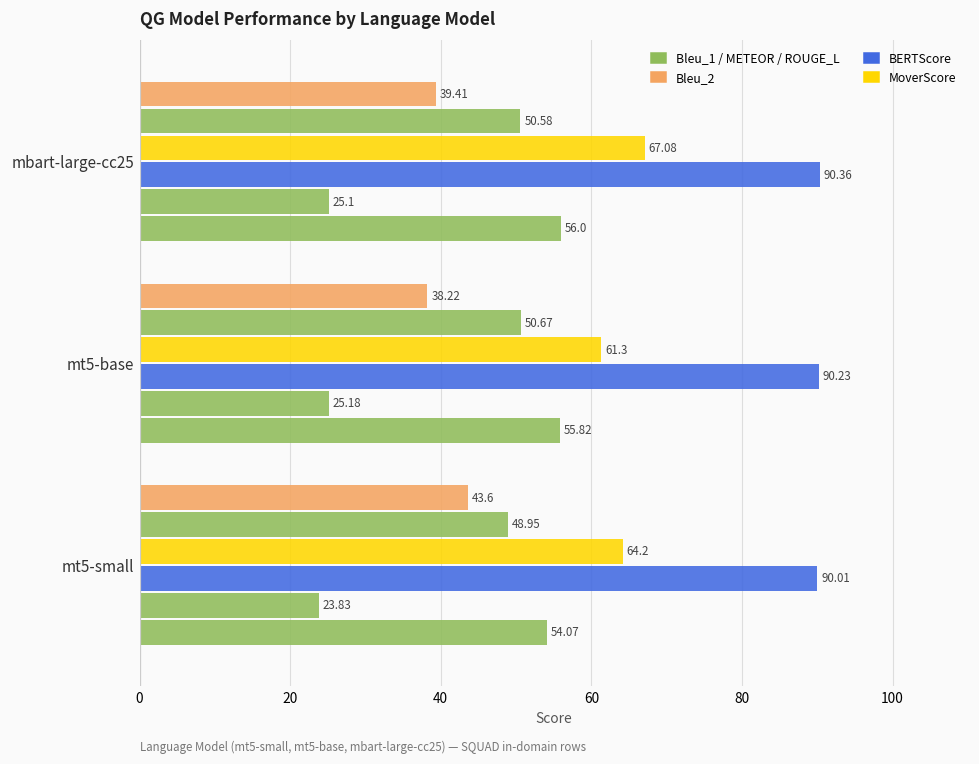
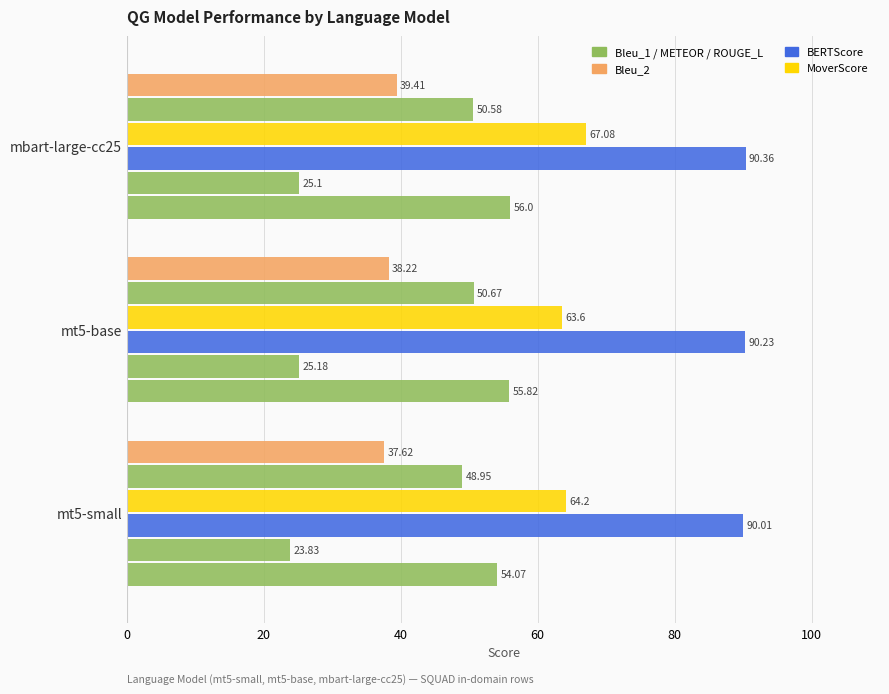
  {
    "BERTScore": {
      "mbart-large-cc25": 90.36,
      "mt5-base": 90.23,
      "mt5-small": 90.01
    },
    "MoverScore": {
      "mbart-large-cc25": 67.08,
-     "mt5-base": 61.3,
+     "mt5-base": 63.6,
      "mt5-small": 64.2
    },
    "Bleu_2": {
      "mbart-large-cc25": 39.41,
      "mt5-base": 38.22,
-     "mt5-small": 43.6
+     "mt5-small": 37.62
    }
  }
